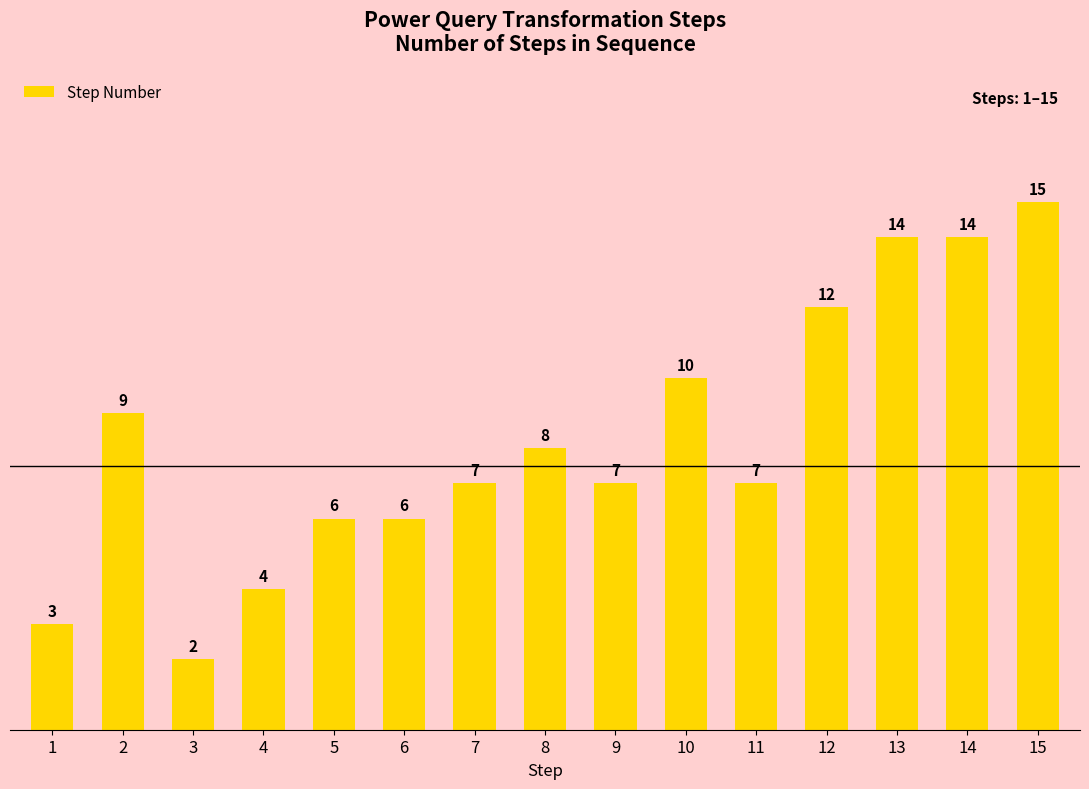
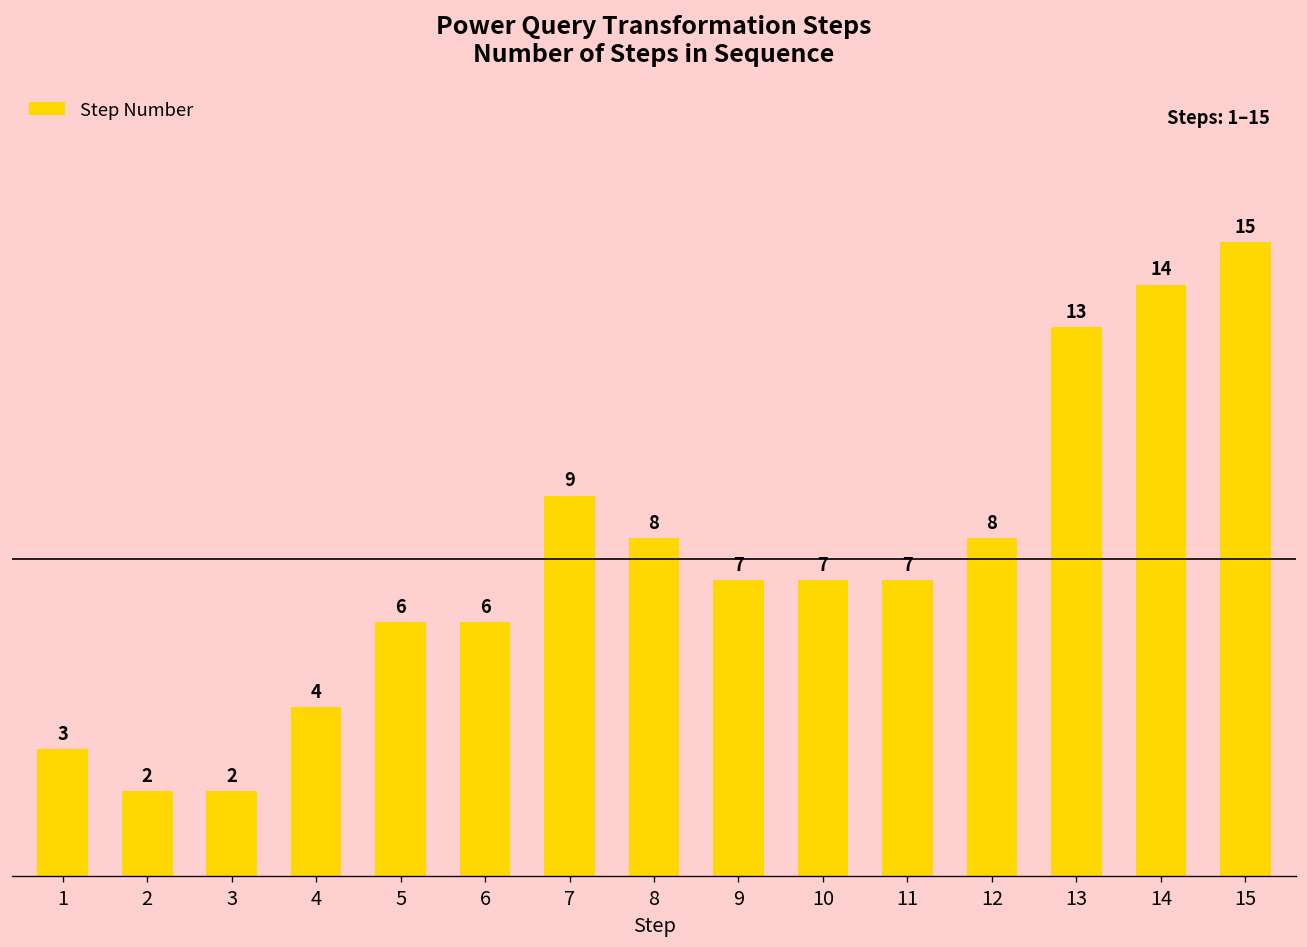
  {
    "1": 3,
-   "2": 9,
+   "2": 2,
    "3": 2,
    "4": 4,
    "5": 6,
    "6": 6,
-   "7": 7,
+   "7": 9,
    "8": 8,
    "9": 7,
-   "10": 10,
+   "10": 7,
    "11": 7,
-   "12": 12,
-   "13": 14,
+   "12": 8,
+   "13": 13,
    "14": 14,
    "15": 15
  }
